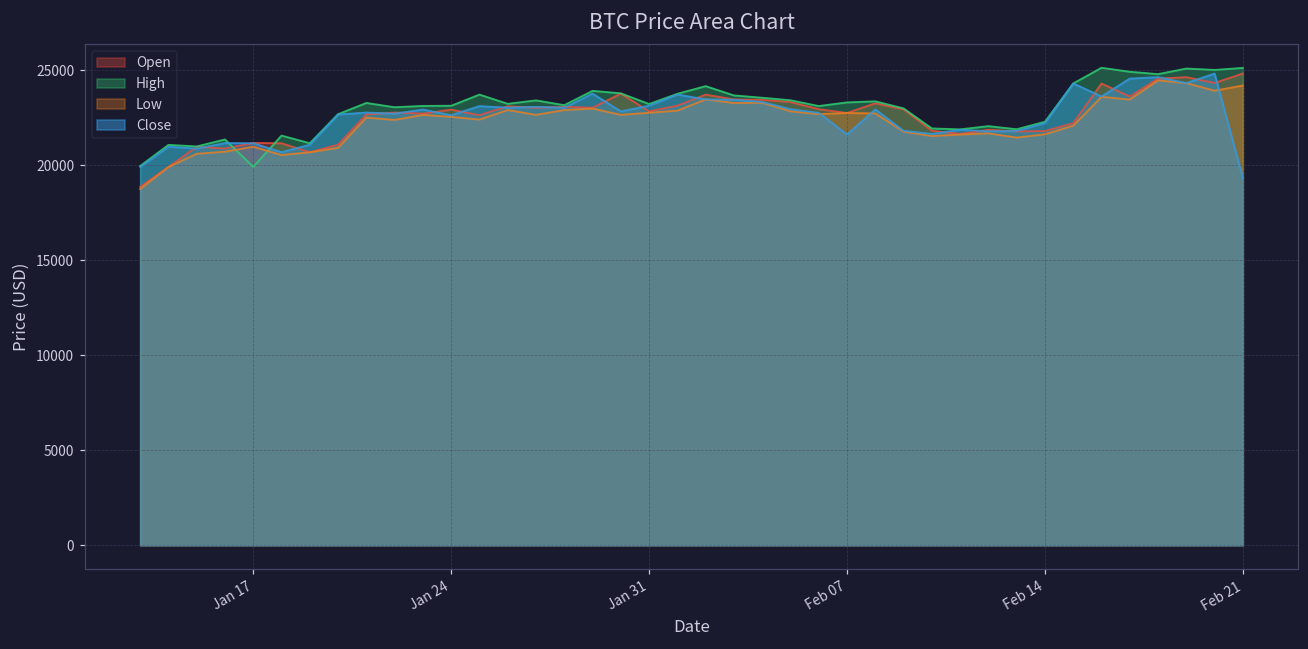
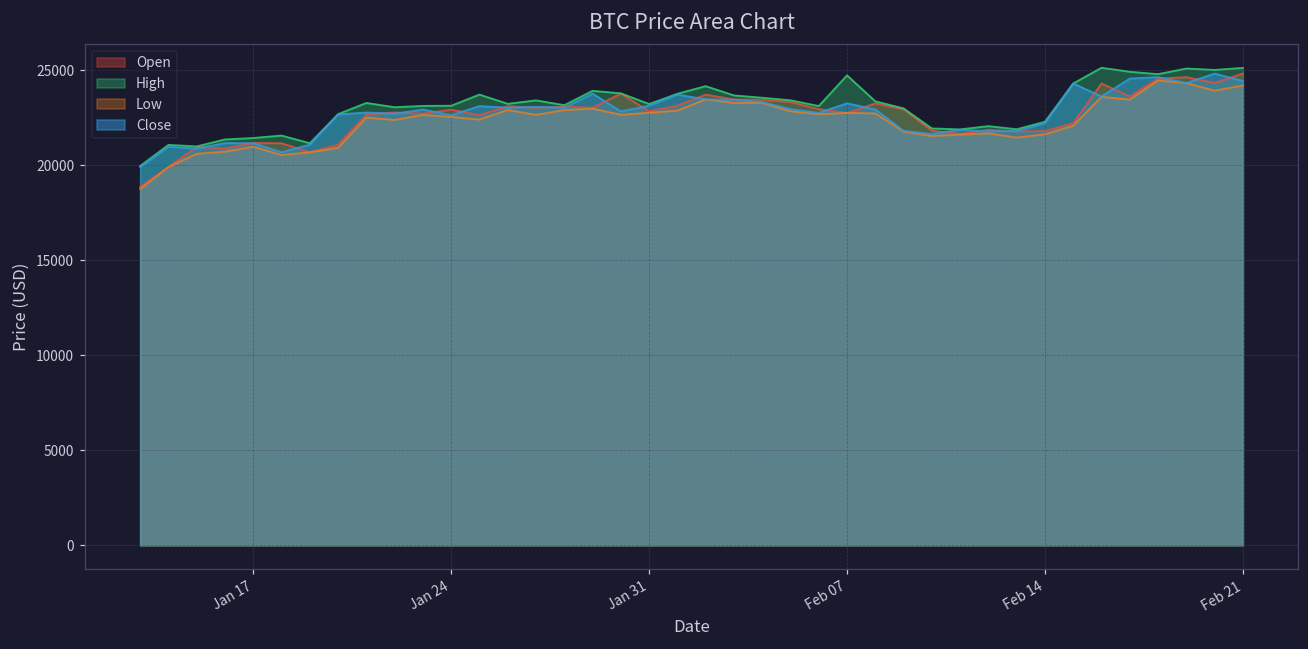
  {
    "High": {
-     "Jan 17": 19900,
+     "Jan 17": 21400,
      "Jan 24": 23100,
-     "Feb 07": 23300,
+     "Feb 07": 24700,
      "Feb 21": 25100
    },
    "Close": {
-     "Feb 07": 21600,
-     "Feb 21": 19300
+     "Feb 07": 23300,
+     "Feb 21": 24400
    }
  }
